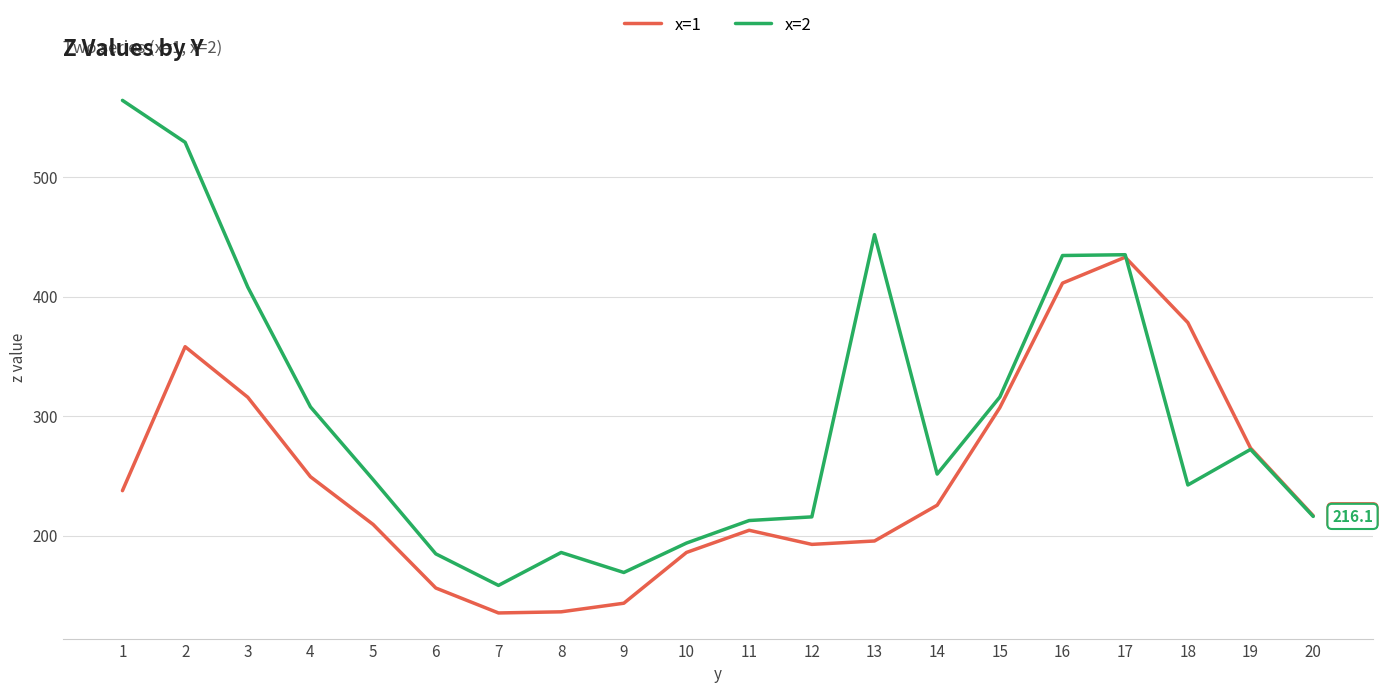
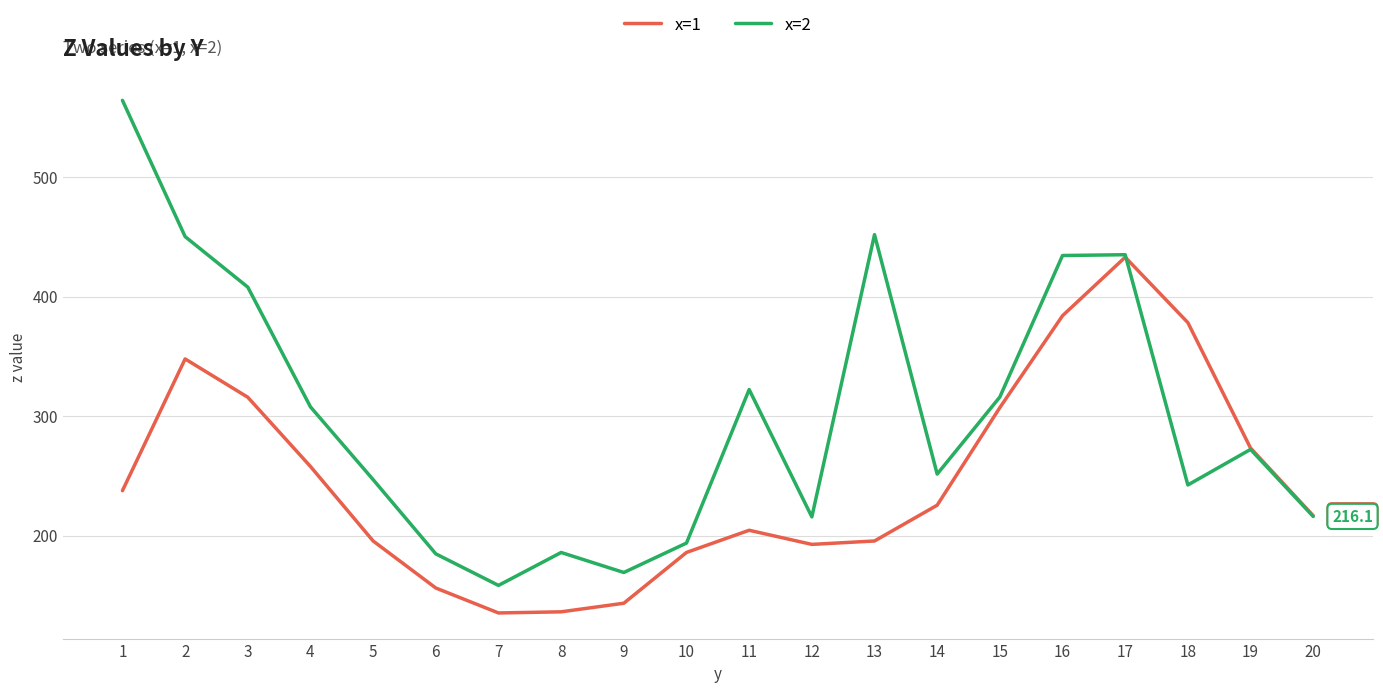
  {
    "x=1": {
      "1": 238,
-     "2": 358,
+     "2": 348,
      "3": 316,
-     "4": 249,
-     "5": 209,
+     "4": 258,
+     "5": 196,
      "6": 156,
      "7": 135,
      "8": 136,
      "9": 143,
      "10": 186,
      "11": 204,
      "12": 193,
      "13": 196,
      "14": 225,
      "15": 307,
-     "16": 411,
+     "16": 384,
      "18": 378
    },
    "x=2": {
      "1": 564,
-     "2": 529,
+     "2": 450,
      "3": 408,
      "4": 308,
      "5": 247,
      "6": 185,
      "7": 158,
      "8": 186,
      "9": 169,
      "10": 194,
-     "11": 213,
+     "11": 322,
      "12": 216,
      "13": 452,
      "14": 252,
      "15": 316,
      "16": 434,
      "18": 242
    }
  }
